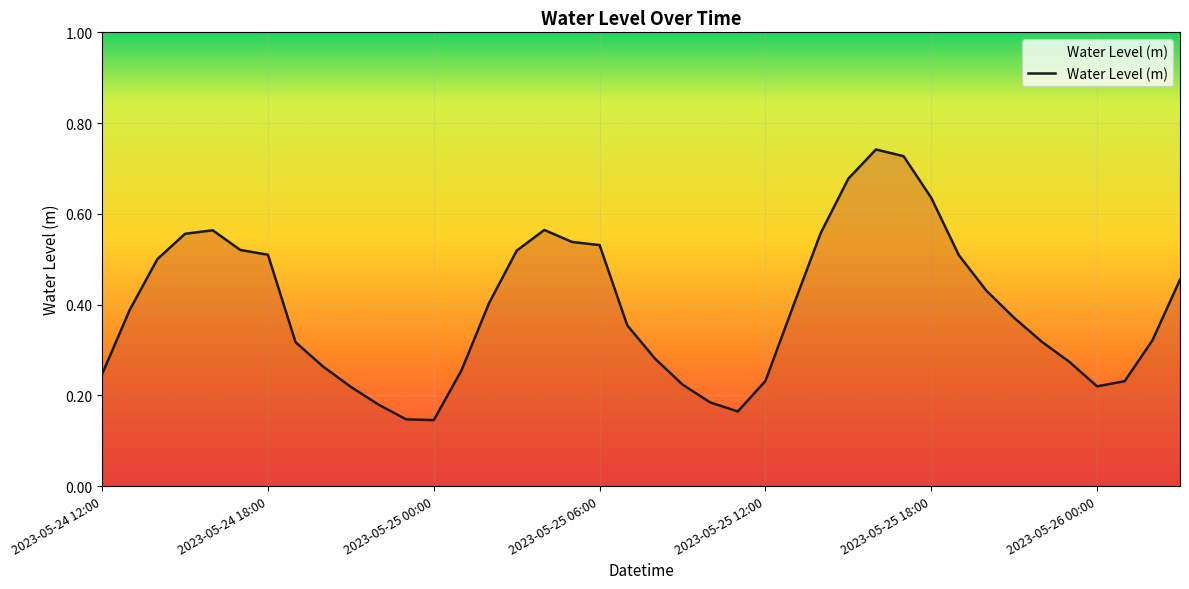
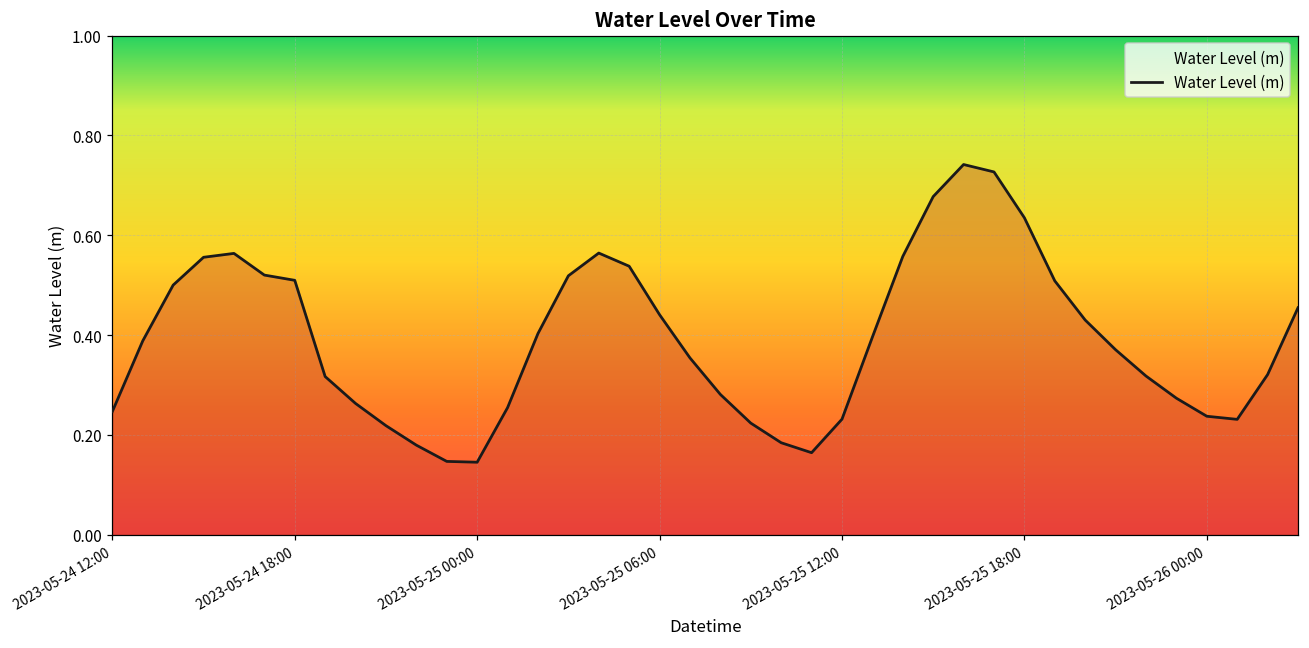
  {
    "2023-05-24 12:00": 0.25,
    "2023-05-24 18:00": 0.51,
    "2023-05-25 00:00": 0.15,
-   "2023-05-25 06:00": 0.53,
+   "2023-05-25 06:00": 0.44,
    "2023-05-25 12:00": 0.23,
    "2023-05-25 18:00": 0.64,
-   "2023-05-26 00:00": 0.22
+   "2023-05-26 00:00": 0.24
  }
